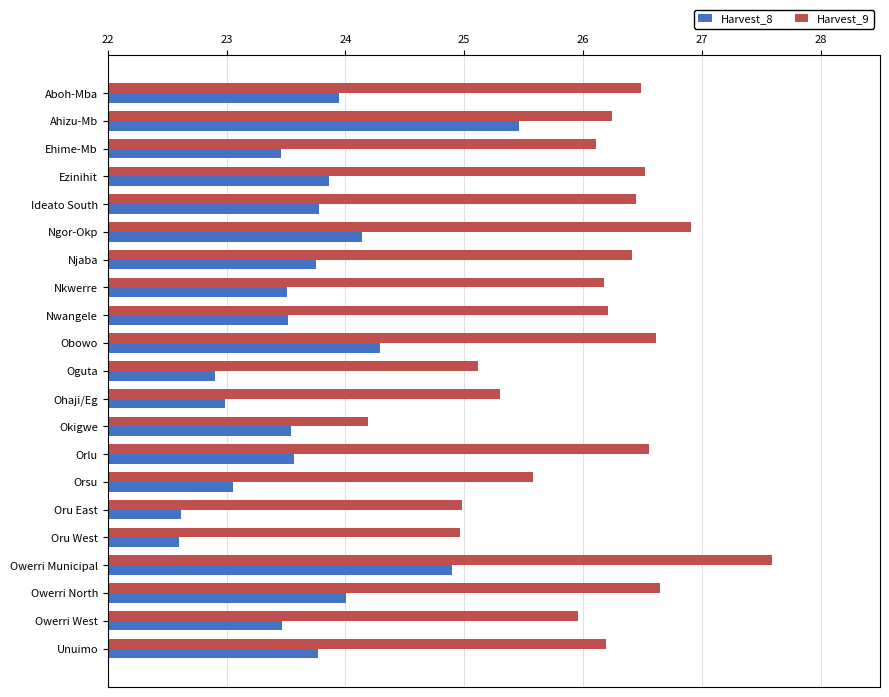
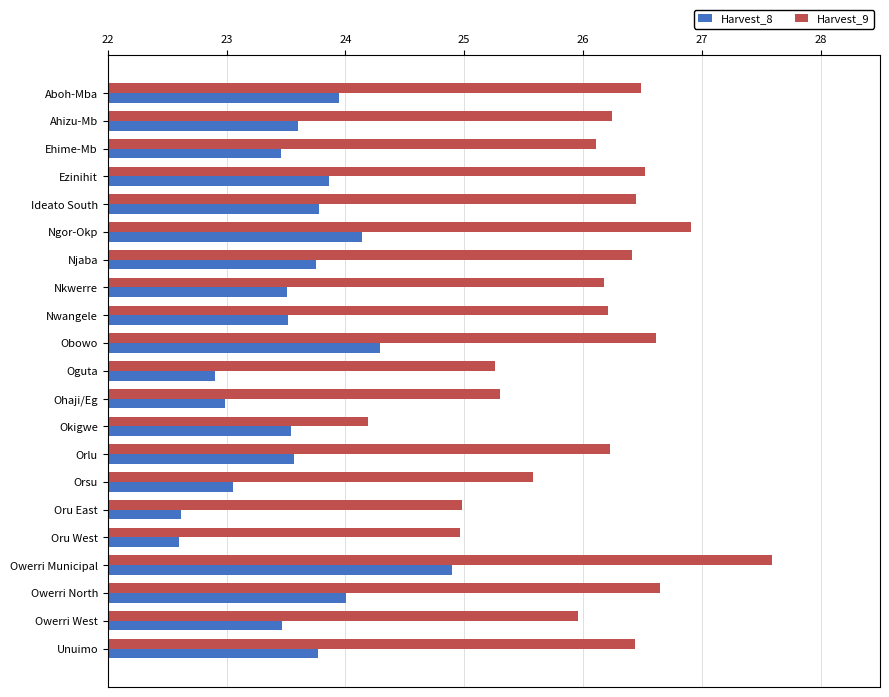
  {
    "Harvest_8": {
      "Aboh-Mba": 23.95,
-     "Ahizu-Mb": 25.47,
+     "Ahizu-Mb": 23.60,
      "Ehime-Mb": 23.46,
      "Ezinihit": 23.86,
      "Ideato South": 23.78,
      "Ngor-Okp": 24.14,
      "Njaba": 23.75,
      "Nkwerre": 23.51,
      "Nwangele": 23.52,
      "Obowo": 24.30,
      "Oguta": 22.90,
      "Ohaji/Eg": 22.99,
      "Okigwe": 23.54,
      "Orlu": 23.57,
      "Orsu": 23.05,
      "Oru East": 22.61,
      "Oru West": 22.60,
      "Owerri Municipal": 24.90,
      "Owerri North": 24.00,
      "Owerri West": 23.46,
      "Unuimo": 23.77
    },
    "Harvest_9": {
      "Aboh-Mba": 26.49,
      "Ahizu-Mb": 26.25,
      "Ehime-Mb": 26.11,
      "Ezinihit": 26.52,
      "Ideato South": 26.45,
      "Ngor-Okp": 26.91,
      "Njaba": 26.41,
      "Nkwerre": 26.17,
      "Nwangele": 26.21,
      "Obowo": 26.62,
-     "Oguta": 25.11,
+     "Oguta": 25.26,
      "Ohaji/Eg": 25.30,
      "Okigwe": 24.19,
-     "Orlu": 26.56,
+     "Orlu": 26.23,
      "Orsu": 25.58,
      "Oru East": 24.98,
      "Oru West": 24.97,
      "Owerri Municipal": 27.59,
      "Owerri North": 26.65,
      "Owerri West": 25.96,
-     "Unuimo": 26.20
+     "Unuimo": 26.44
    }
  }
